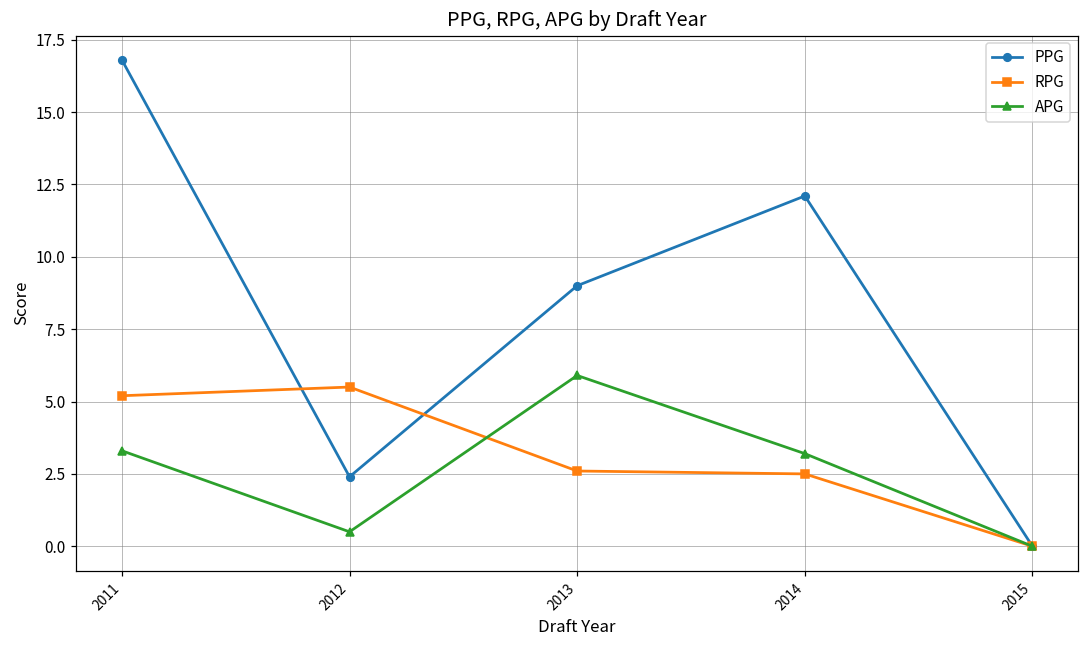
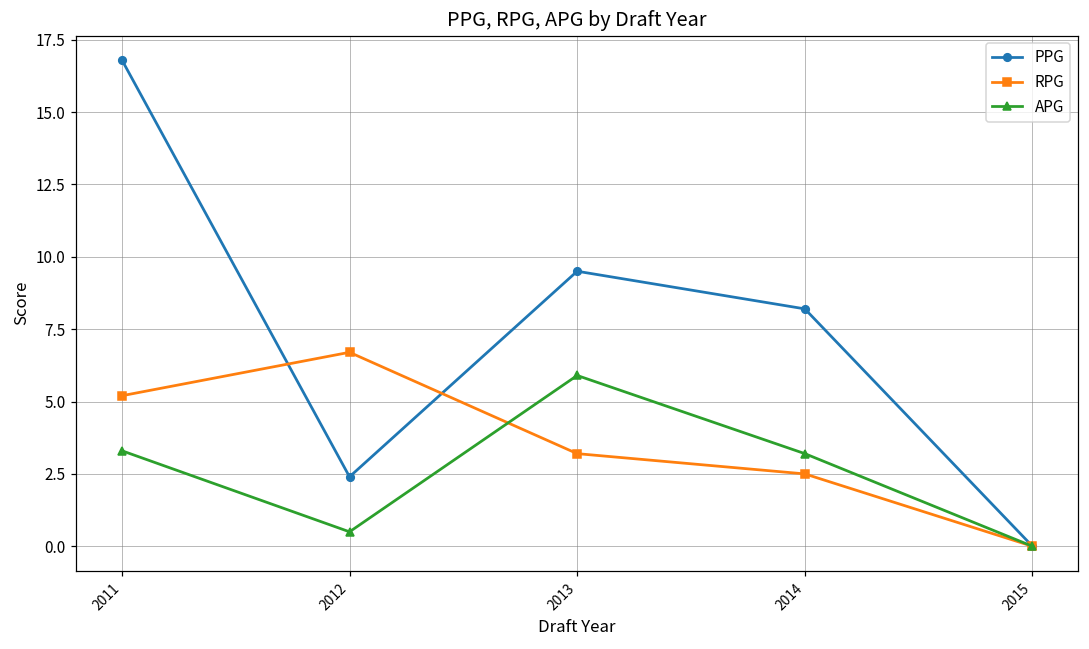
  {
    "PPG": {
      "2011": 16.8,
      "2012": 2.4,
-     "2013": 9.0,
-     "2014": 12.1
+     "2013": 9.5,
+     "2014": 8.2
    },
    "RPG": {
      "2011": 5.2,
-     "2012": 5.5,
-     "2013": 2.6,
+     "2012": 6.7,
+     "2013": 3.2,
      "2014": 2.5
    },
    "APG": {
      "2011": 3.3,
      "2012": 0.5,
      "2013": 5.9,
      "2014": 3.2
    }
  }
